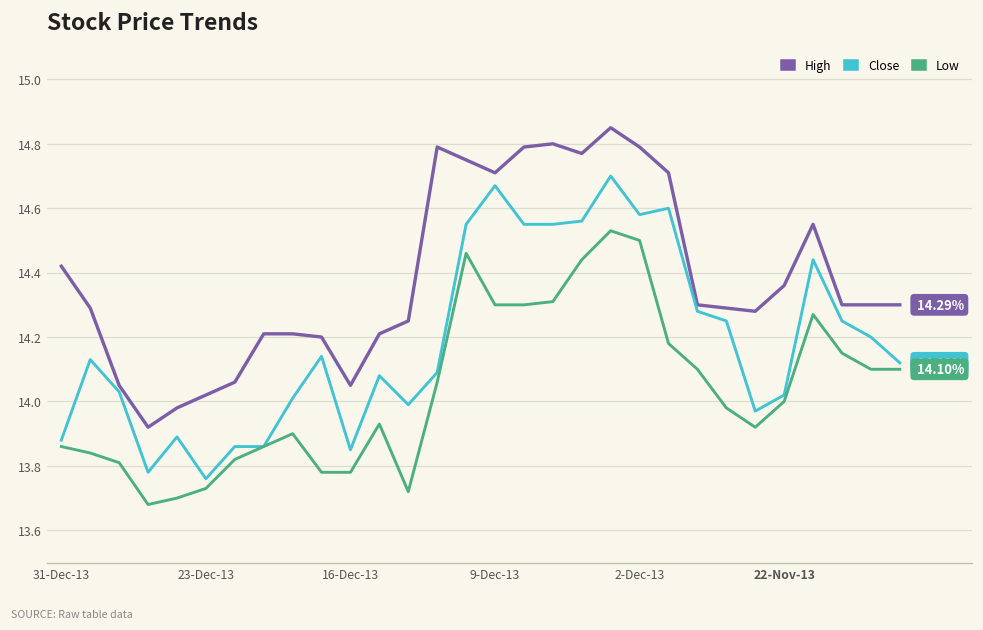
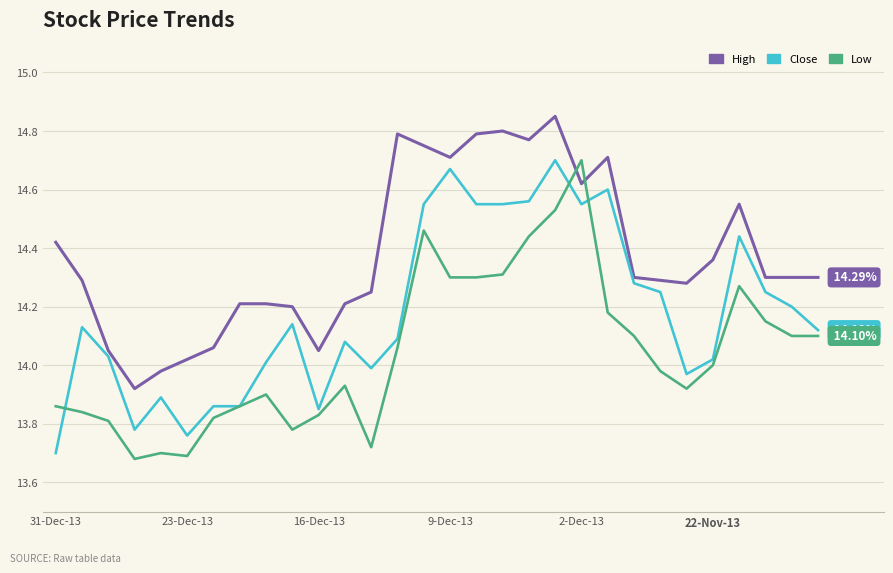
  {
    "High": {
      "31-Dec-13": 14.42,
      "23-Dec-13": 14.02,
      "16-Dec-13": 14.05,
      "9-Dec-13": 14.71,
-     "2-Dec-13": 14.79,
+     "2-Dec-13": 14.62,
      "22-Nov-13": 14.36
    },
    "Close": {
-     "31-Dec-13": 13.88,
+     "31-Dec-13": 13.70,
      "23-Dec-13": 13.76,
      "16-Dec-13": 13.85,
      "9-Dec-13": 14.67,
-     "2-Dec-13": 14.58,
+     "2-Dec-13": 14.55,
      "22-Nov-13": 14.02
    },
    "Low": {
      "31-Dec-13": 13.86,
-     "23-Dec-13": 13.73,
-     "16-Dec-13": 13.78,
+     "23-Dec-13": 13.69,
+     "16-Dec-13": 13.83,
      "9-Dec-13": 14.30,
-     "2-Dec-13": 14.5,
+     "2-Dec-13": 14.7,
      "22-Nov-13": 14.00
    }
  }
